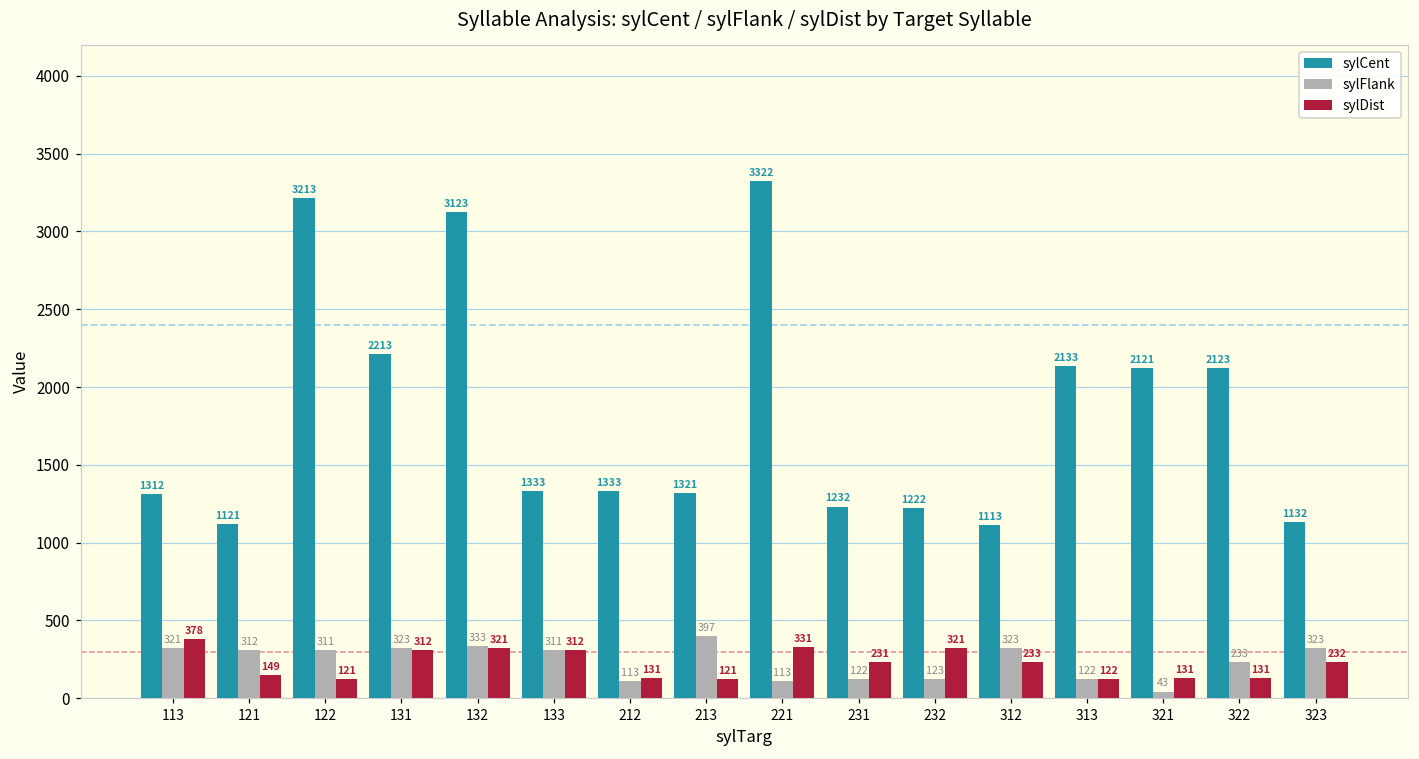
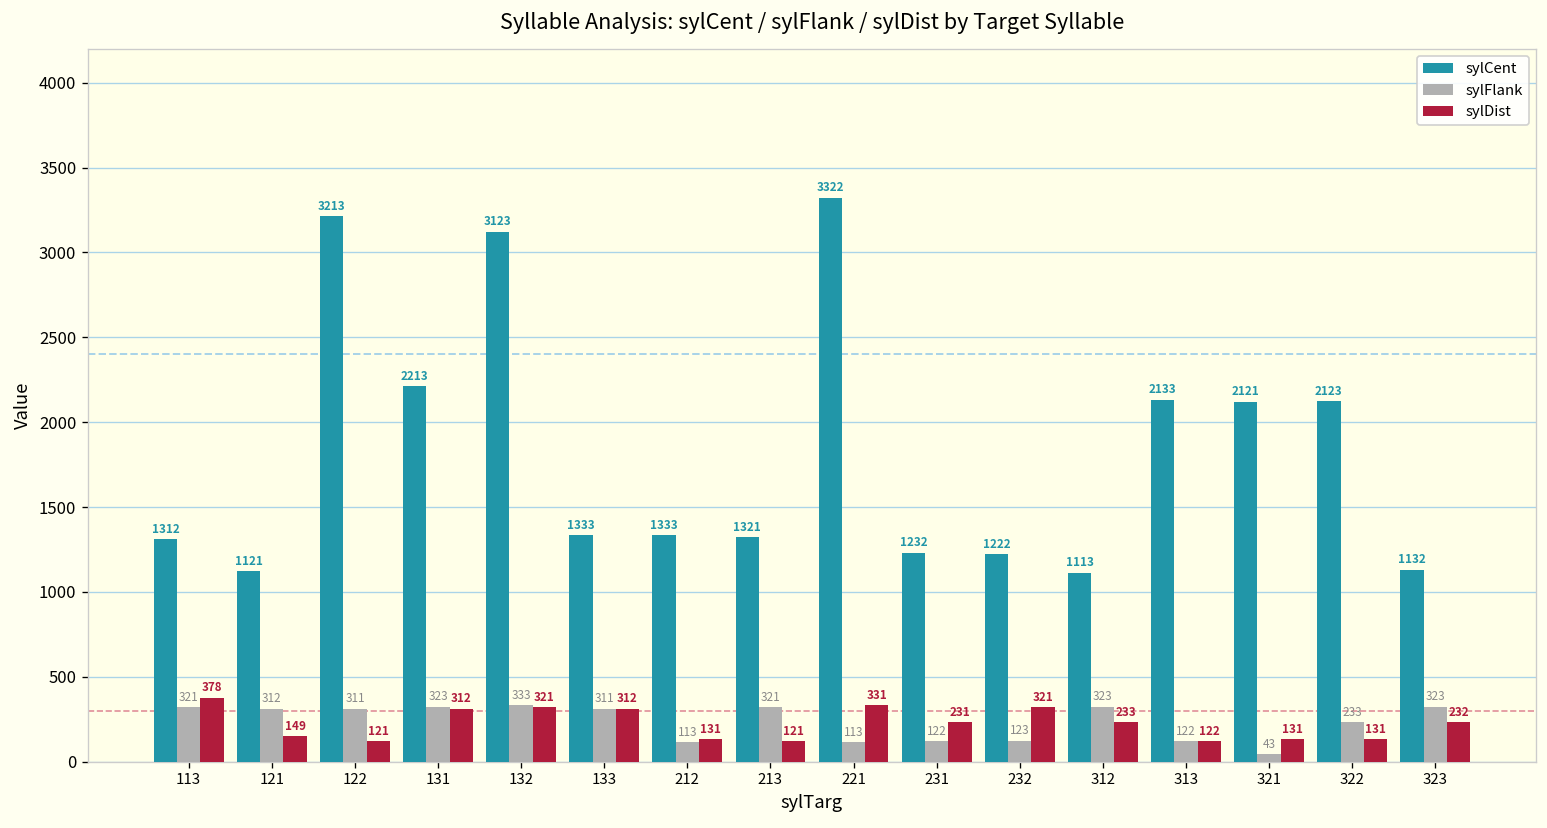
  {
    "sylCent": {
      "113": 1312,
      "121": 1121,
      "122": 3213,
      "131": 2213,
      "132": 3123,
      "133": 1333,
      "212": 1333,
      "213": 1321,
      "221": 3322,
      "231": 1232,
      "232": 1222,
      "312": 1113,
      "313": 2133,
      "321": 2121,
      "322": 2123,
      "323": 1132
    },
    "sylFlank": {
      "113": 321,
      "121": 312,
      "122": 311,
      "131": 323,
      "132": 333,
      "133": 311,
      "212": 113,
-     "213": 397,
+     "213": 321,
      "221": 113,
      "231": 122,
      "232": 123,
      "312": 323,
      "313": 122,
      "321": 43,
      "322": 233,
      "323": 323
    },
    "sylDist": {
      "113": 378,
      "121": 149,
      "122": 121,
      "131": 312,
      "132": 321,
      "133": 312,
      "212": 131,
      "213": 121,
      "221": 331,
      "231": 231,
      "232": 321,
      "312": 233,
      "313": 122,
      "321": 131,
      "322": 131,
      "323": 232
    }
  }
